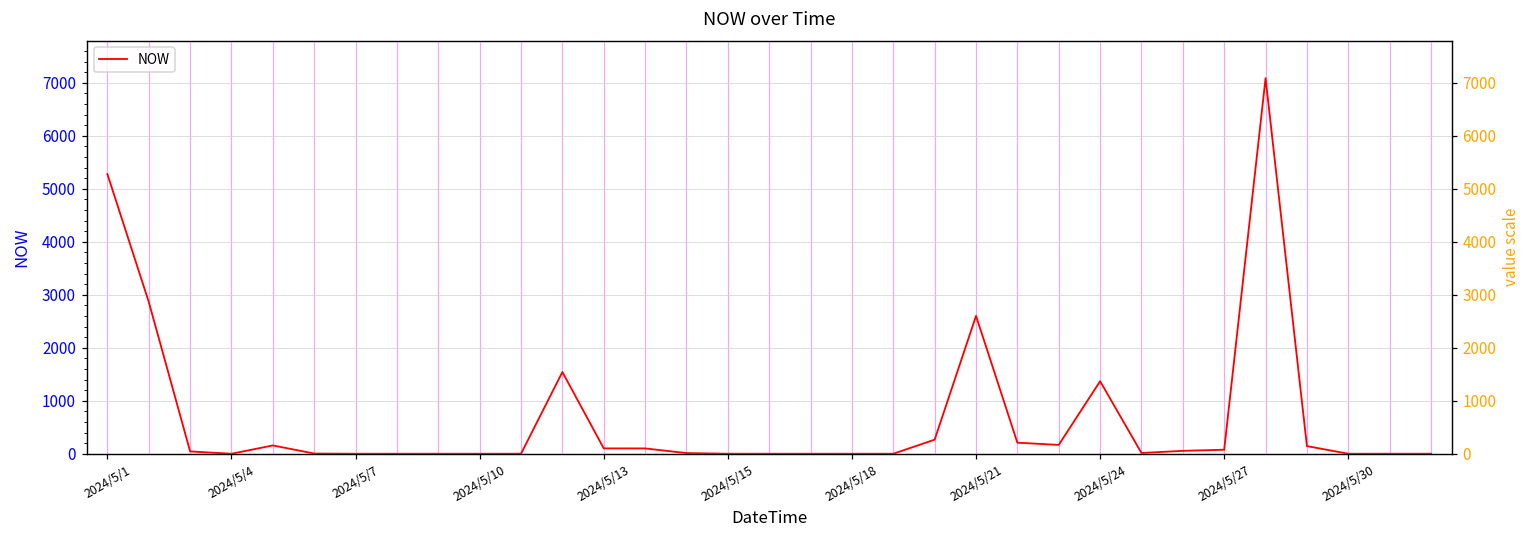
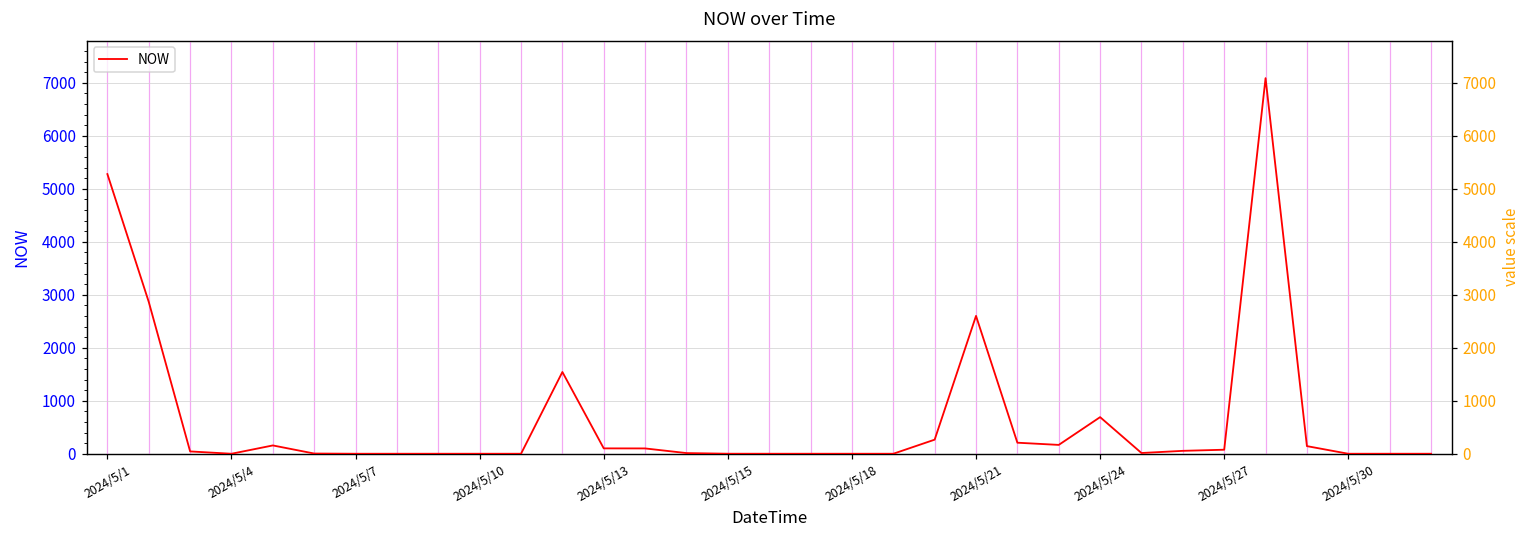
  {
    "2024/5/1": 5300,
    "2024/5/4": 0,
    "2024/5/7": 0,
    "2024/5/10": 0,
    "2024/5/15": 0,
    "2024/5/18": 0,
    "2024/5/21": 2600,
-   "2024/5/24": 1400,
+   "2024/5/24": 700,
    "2024/5/27": 100,
    "2024/5/30": 0
  }
